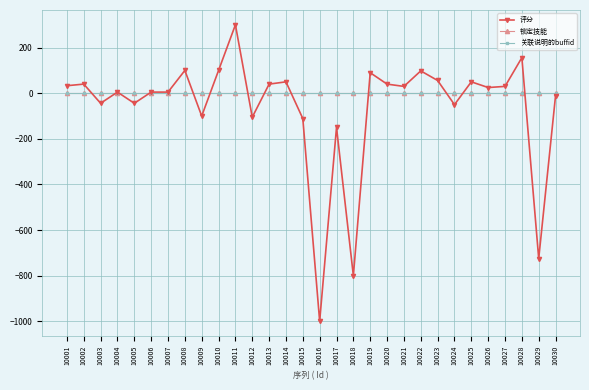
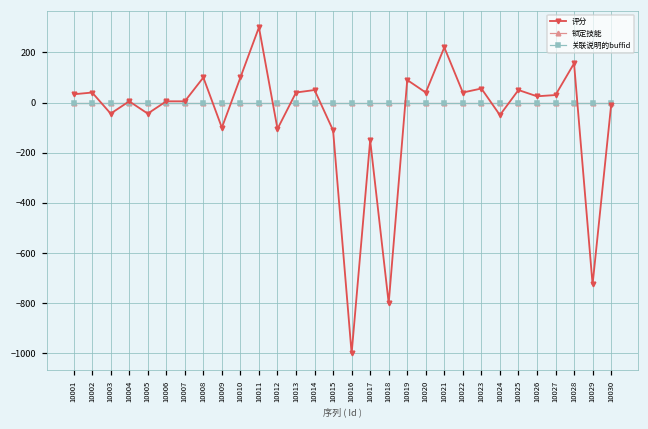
  {
    "评分": {
      "10001": 30,
      "10002": 40,
      "10003": -40,
      "10005": -40,
      "10008": 100,
      "10009": -100,
      "10010": 100,
      "10011": 300,
      "10012": -110,
      "10013": 40,
      "10014": 50,
      "10015": -110,
      "10016": -1000,
      "10017": -150,
      "10018": -800,
      "10019": 90,
      "10020": 40,
-     "10021": 30,
-     "10022": 100,
+     "10021": 220,
+     "10022": 40,
      "10023": 60,
      "10024": -50,
      "10025": 50,
      "10026": 30,
      "10027": 30,
      "10028": 160,
      "10029": -730
    },
    "关联说明的buffid": {
      "10001": 0,
      "10002": 0,
      "10003": 0,
      "10005": 0,
      "10008": 0,
      "10009": 0,
      "10010": 0,
      "10011": 0,
      "10012": 0,
      "10013": 0,
      "10014": 0,
      "10015": 0,
      "10016": 0,
      "10017": 0,
      "10018": 0,
      "10019": 0,
      "10020": 0,
      "10021": 0,
      "10022": 0,
      "10023": 0,
      "10024": 0,
      "10025": 0,
      "10026": 0,
      "10027": 0,
      "10028": 0,
      "10029": 0
    }
  }
